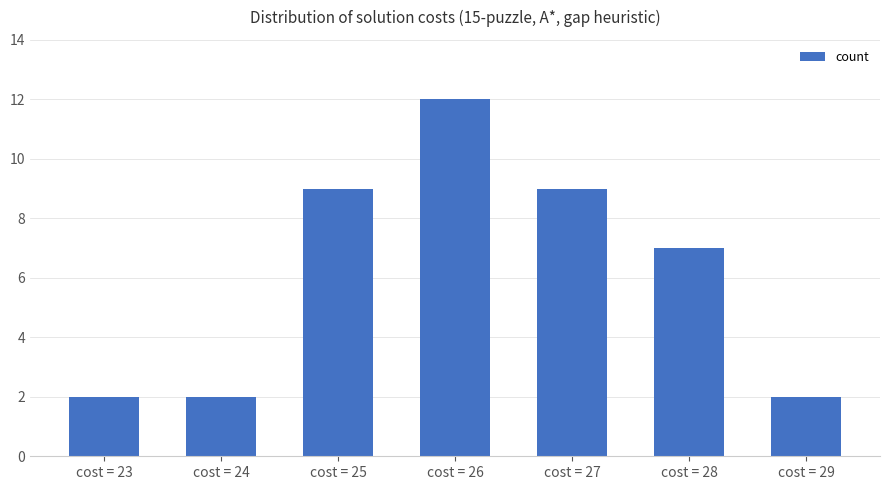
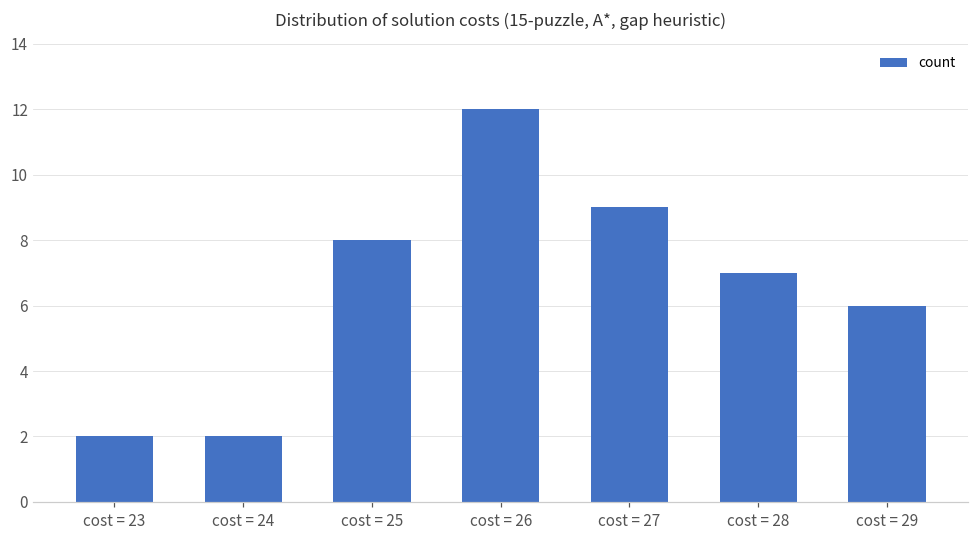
  {
    "cost = 23": 2,
    "cost = 24": 2,
-   "cost = 25": 9,
+   "cost = 25": 8,
    "cost = 26": 12,
    "cost = 27": 9,
    "cost = 28": 7,
-   "cost = 29": 2
+   "cost = 29": 6
  }
